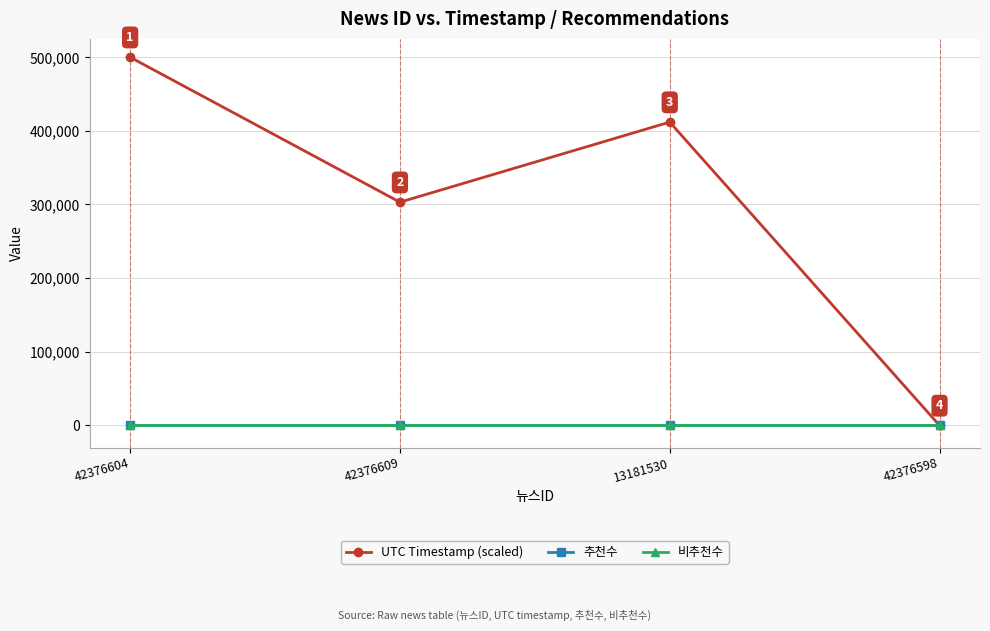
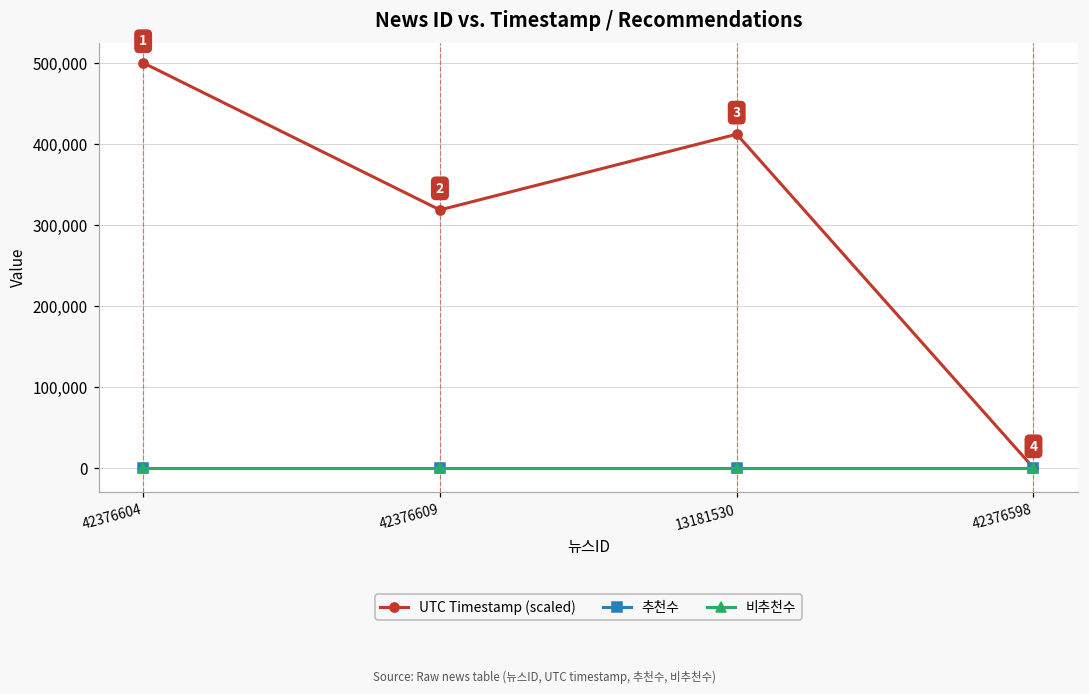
  {
    "UTC Timestamp (scaled)": {
-     "42376609": "300,000"
+     "42376609": "320,000"
    },
    "비추천수": {
      "42376604": "0",
      "42376609": "0",
      "13181530": "0"
    }
  }
